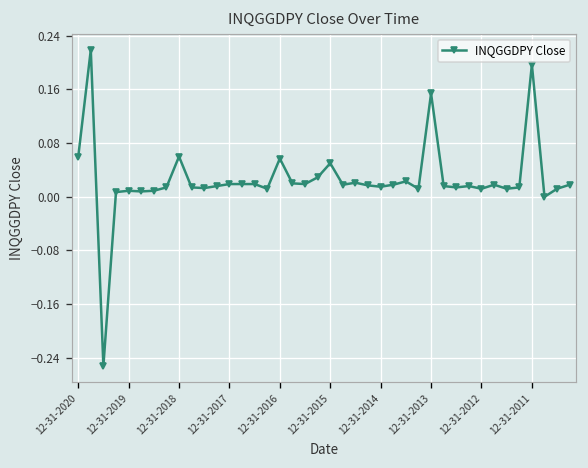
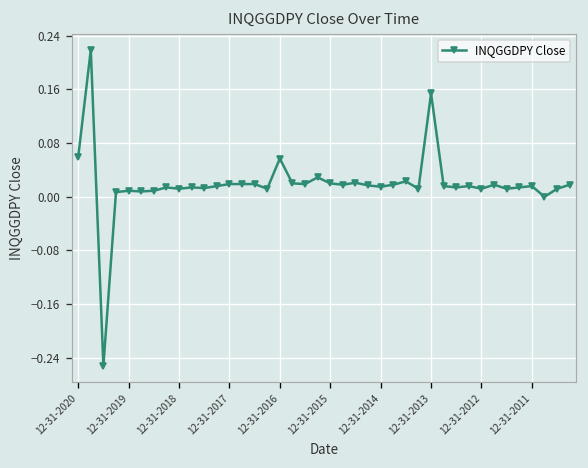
  {
    "12-31-2020": 0.06,
    "12-31-2019": 0.01,
-   "12-31-2018": 0.06,
+   "12-31-2018": 0.01,
    "12-31-2017": 0.02,
    "12-31-2016": 0.06,
-   "12-31-2015": 0.05,
+   "12-31-2015": 0.02,
    "12-31-2014": 0.02,
    "12-31-2013": 0.15,
    "12-31-2012": 0.01,
-   "12-31-2011": 0.20
+   "12-31-2011": 0.02
  }
